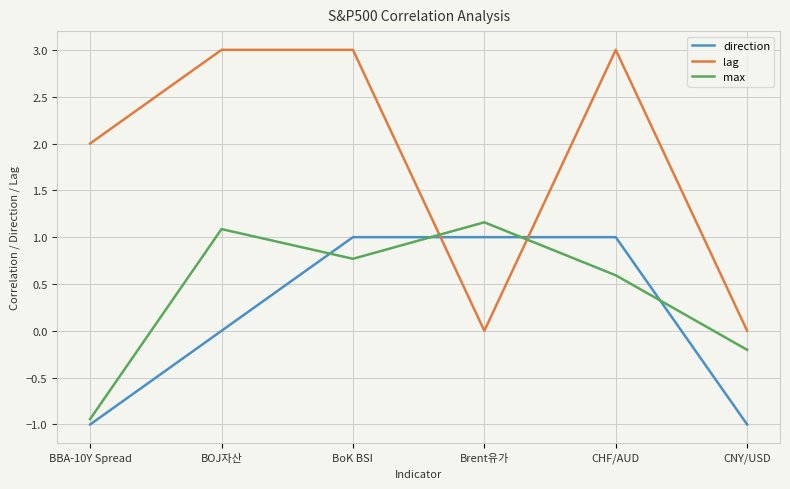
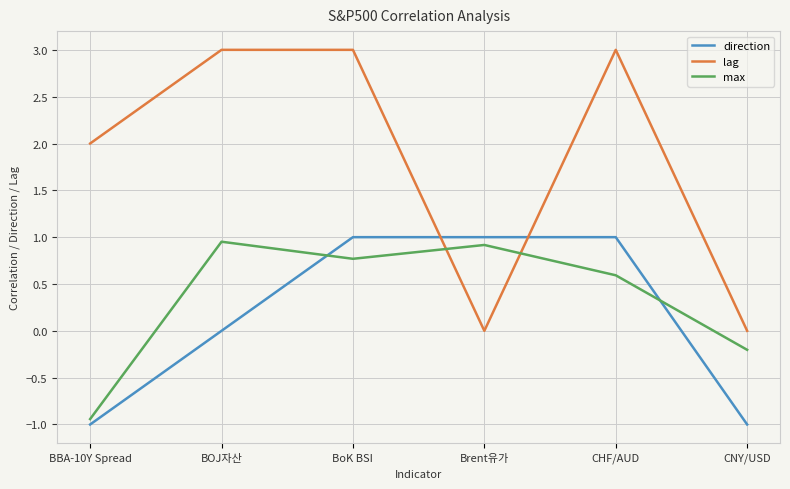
  {
    "direction": {
      "BBA-10Y Spread": -1.0,
      "BOJ자산": 0.0,
      "BoK BSI": 1.0,
      "Brent유가": 1.0,
      "CHF/AUD": 1.0,
      "CNY/USD": -1.0
    },
    "lag": {
      "BBA-10Y Spread": 2.0,
      "BOJ자산": 3.0,
      "BoK BSI": 3.0,
      "Brent유가": 0.0,
      "CHF/AUD": 3.0,
      "CNY/USD": 0.0
    },
    "max": {
      "BBA-10Y Spread": -0.9,
-     "BOJ자산": 1.1,
+     "BOJ자산": 1.0,
      "BoK BSI": 0.8,
-     "Brent유가": 1.2,
+     "Brent유가": 0.9,
      "CHF/AUD": 0.6,
      "CNY/USD": -0.2
    }
  }
